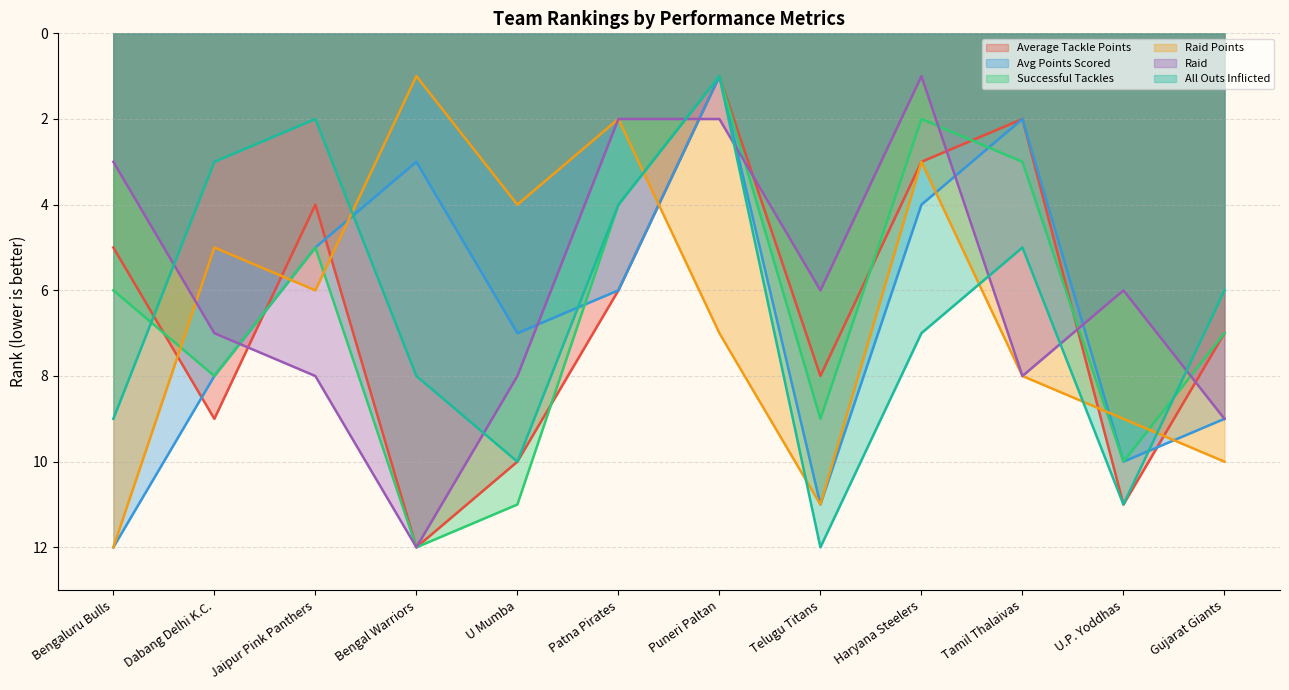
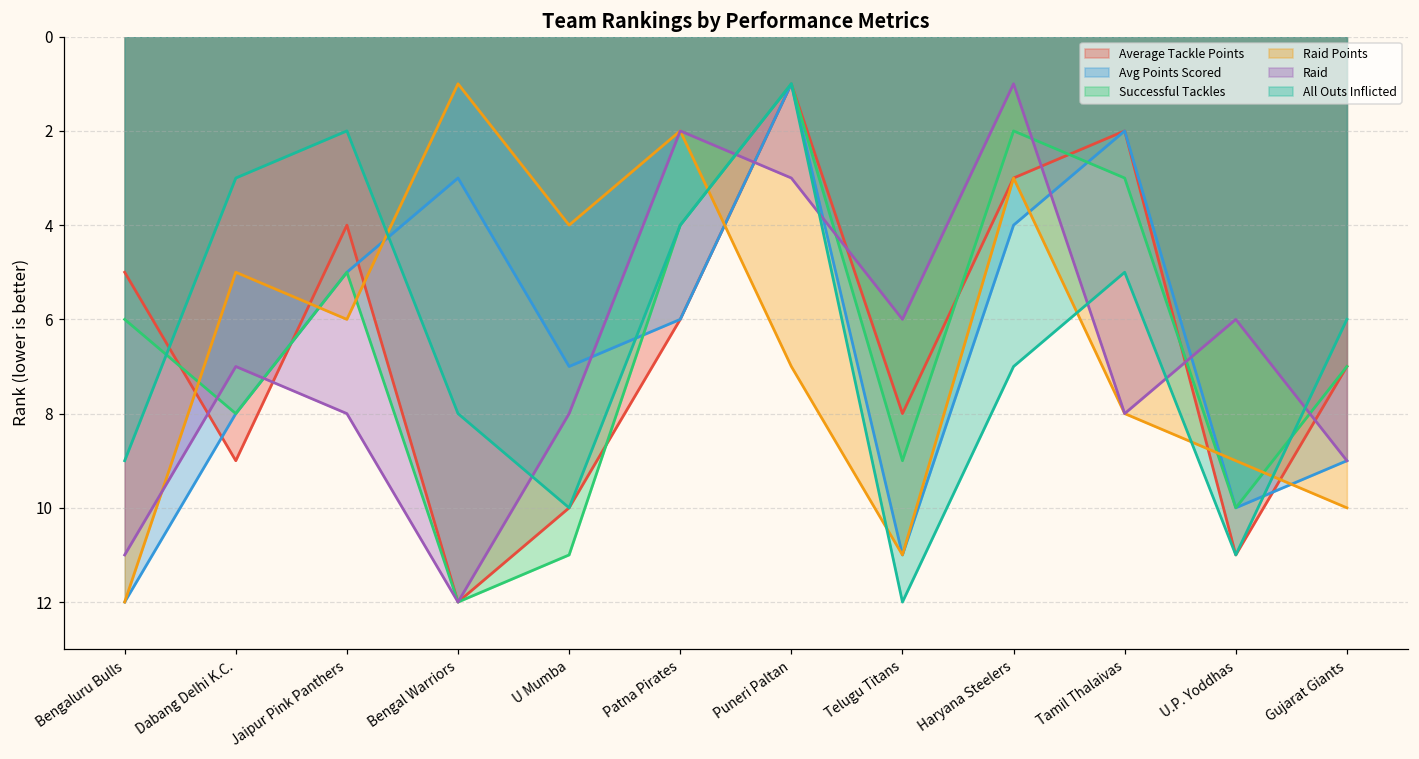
  {
    "Raid": {
-     "Bengaluru Bulls": 3,
+     "Bengaluru Bulls": 11,
      "Dabang Delhi K.C.": 7,
      "Jaipur Pink Panthers": 8,
      "U Mumba": 8,
-     "Puneri Paltan": 2,
+     "Puneri Paltan": 3,
      "Telugu Titans": 6,
      "Haryana Steelers": 1,
      "U.P. Yoddhas": 6
    }
  }
